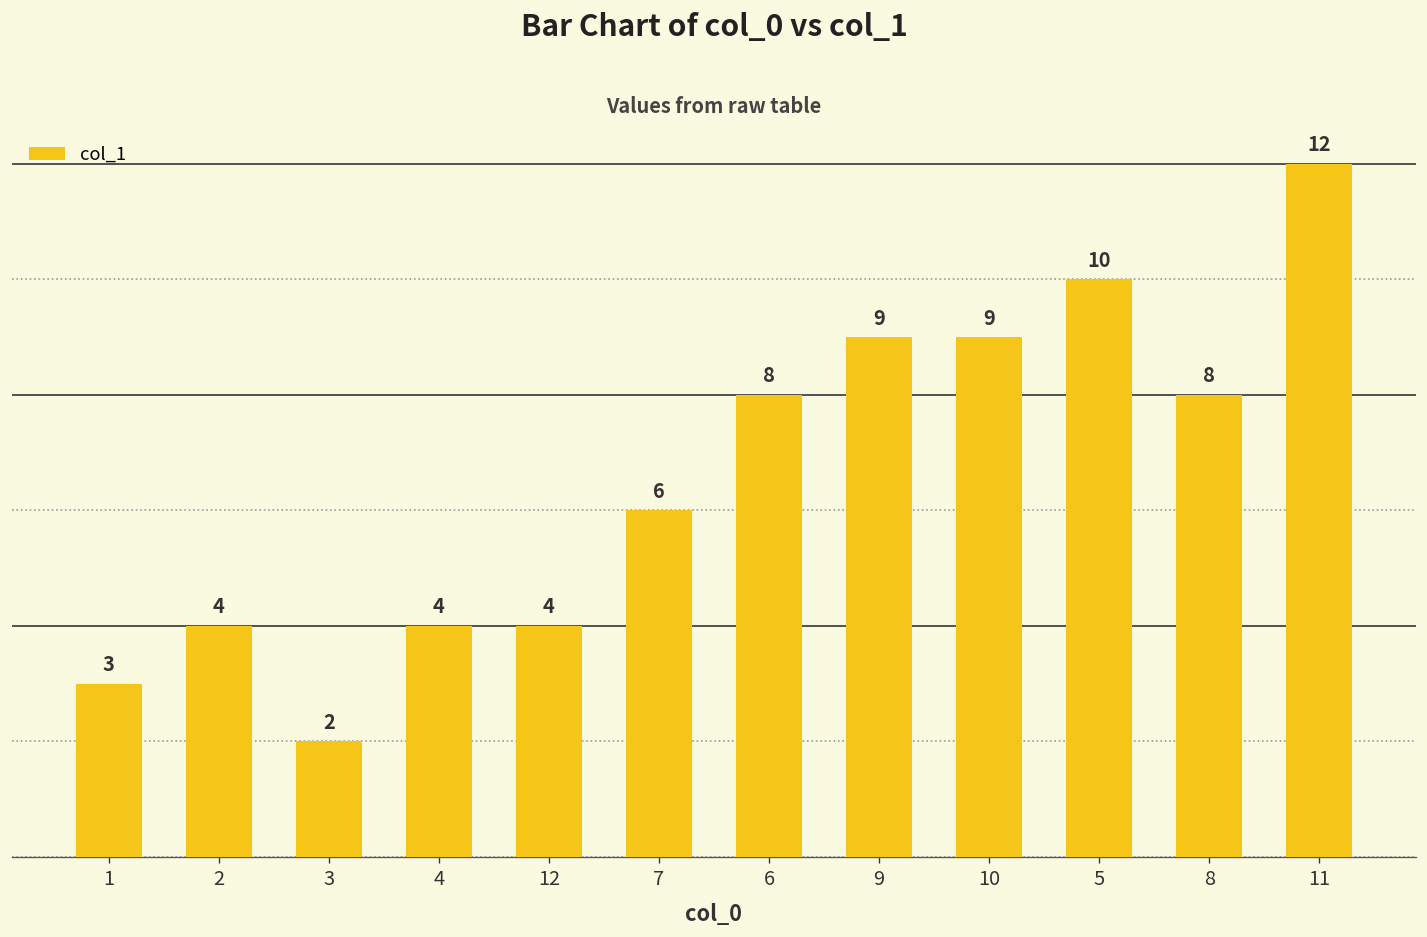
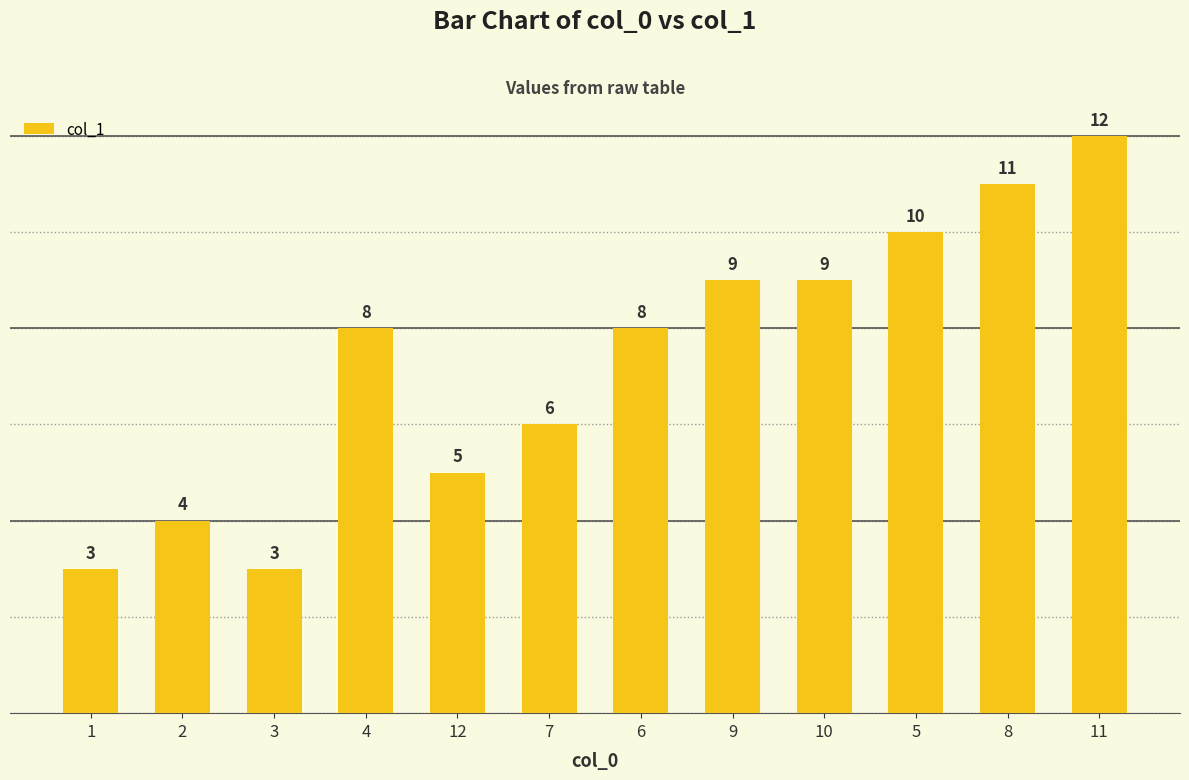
  {
    "1": 3,
    "2": 4,
-   "3": 2,
-   "4": 4,
-   "12": 4,
+   "3": 3,
+   "4": 8,
+   "12": 5,
    "7": 6,
    "6": 8,
    "9": 9,
    "10": 9,
    "5": 10,
-   "8": 8,
+   "8": 11,
    "11": 12
  }
